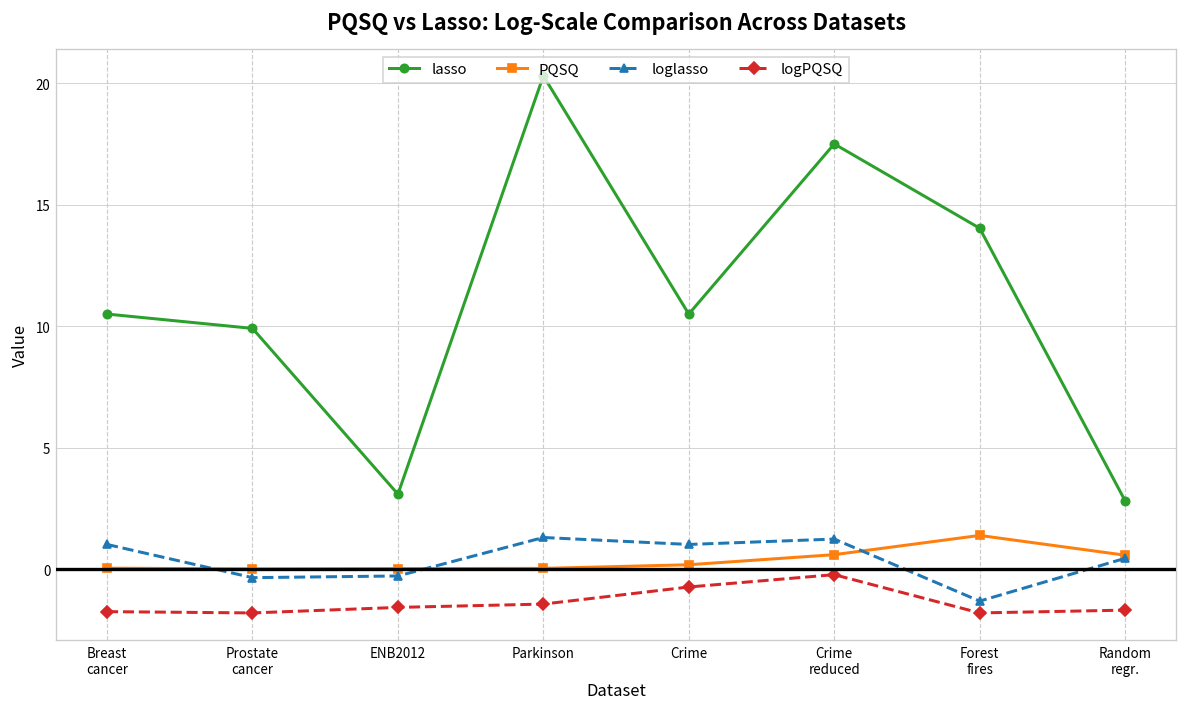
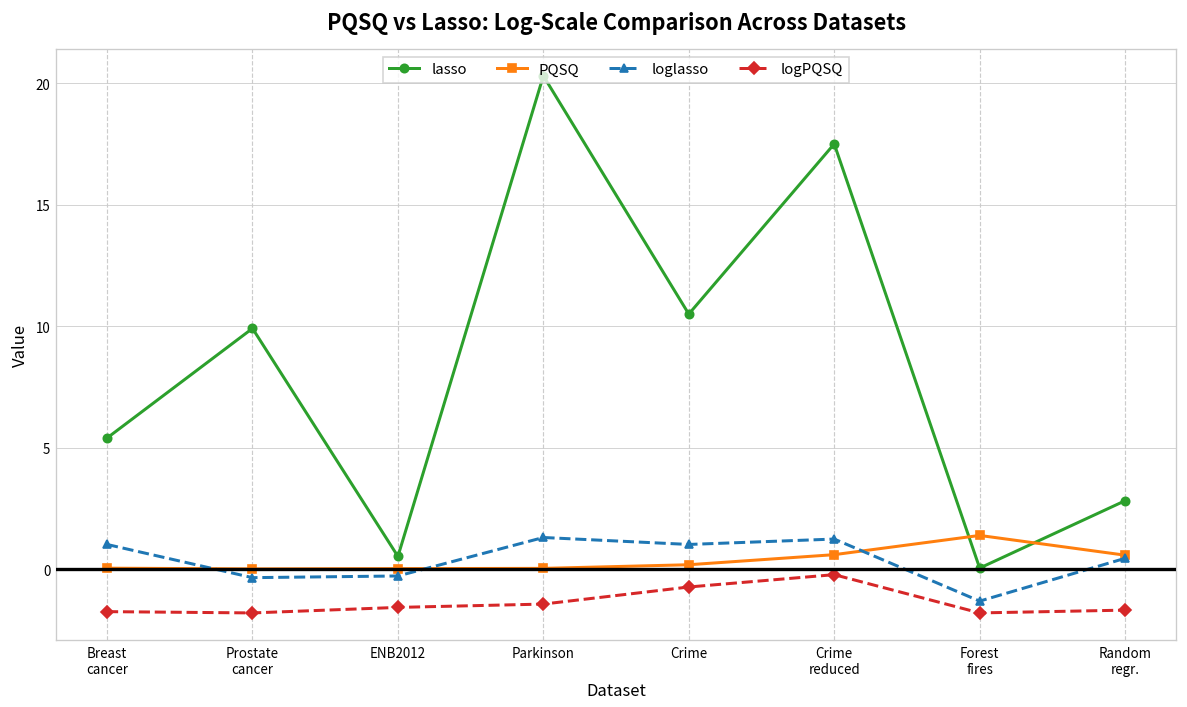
  {
    "lasso": {
-     "Breast cancer": 10.5,
+     "Breast cancer": 5.4,
      "Prostate cancer": 9.9,
-     "ENB2012": 3.1,
+     "ENB2012": 0.5,
      "Crime": 10.5,
      "Crime reduced": 17.5,
-     "Forest fires": 14.0,
+     "Forest fires": 0.0,
      "Random regr.": 2.8
    },
    "PQSQ": {
      "Breast cancer": 0.0,
      "Prostate cancer": 0.0,
      "ENB2012": 0.0,
      "Parkinson": 0.0,
      "Crime": 0.2,
      "Crime reduced": 0.6,
      "Forest fires": 1.4,
      "Random regr.": 0.6
    },
    "loglasso": {
      "Breast cancer": 1.0,
      "Prostate cancer": -0.3,
      "ENB2012": -0.3,
      "Parkinson": 1.3,
      "Crime": 1.0,
      "Crime reduced": 1.2,
      "Forest fires": -1.3,
      "Random regr.": 0.5
    },
    "logPQSQ": {
      "Breast cancer": -1.7,
      "Prostate cancer": -1.8,
      "ENB2012": -1.6,
      "Parkinson": -1.4,
      "Crime": -0.7,
      "Crime reduced": -0.2,
      "Forest fires": -1.8,
      "Random regr.": -1.7
    }
  }
